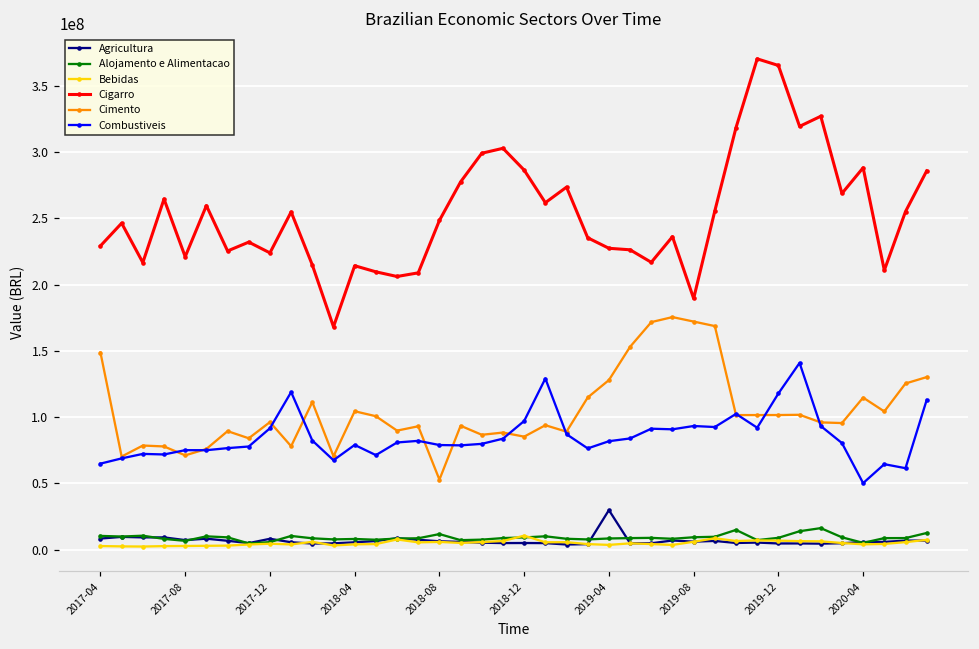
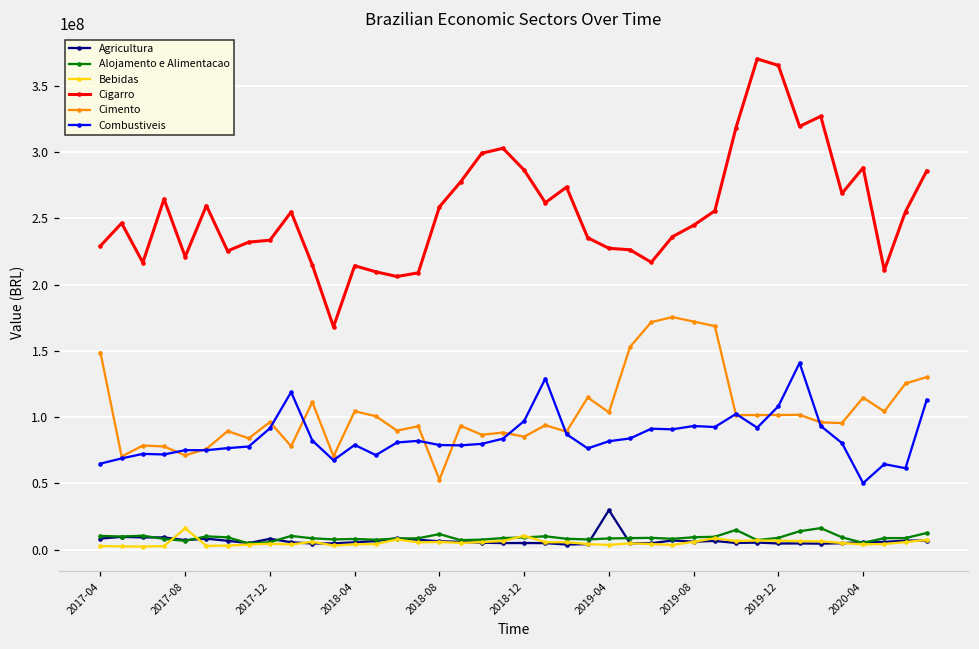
  {
    "Agricultura": {
      "2017-12": 8000000,
      "2018-12": 5000000,
      "2019-04": 30000000,
      "2019-12": 5000000
    },
    "Alojamento e Alimentacao": {
      "2018-04": 8000000,
      "2018-08": 12000000,
      "2019-04": 8000000,
      "2019-08": 9000000,
      "2019-12": 9000000
    },
    "Bebidas": {
      "2017-04": 3000000,
-     "2017-08": 3000000,
+     "2017-08": 16000000,
      "2019-04": 4000000,
      "2019-12": 7000000
    },
    "Cigarro": {
      "2017-04": 229000000,
      "2017-08": 221000000,
-     "2017-12": 224000000,
+     "2017-12": 234000000,
      "2018-04": 214000000,
-     "2018-08": 249000000,
+     "2018-08": 259000000,
      "2018-12": 287000000,
      "2019-04": 228000000,
-     "2019-08": 190000000,
+     "2019-08": 245000000,
      "2019-12": 366000000,
      "2020-04": 288000000
    },
    "Cimento": {
      "2017-04": 149000000,
      "2017-08": 71000000,
      "2017-12": 96000000,
      "2018-04": 104000000,
      "2018-08": 53000000,
      "2018-12": 85000000,
-     "2019-04": 128000000,
+     "2019-04": 104000000,
      "2019-08": 172000000,
      "2019-12": 102000000,
      "2020-04": 115000000
    },
    "Combustiveis": {
      "2017-04": 65000000,
      "2017-08": 75000000,
      "2017-12": 92000000,
      "2018-04": 79000000,
      "2018-08": 79000000,
      "2018-12": 97000000,
      "2019-04": 82000000,
      "2019-08": 93000000,
-     "2019-12": 118000000,
+     "2019-12": 108000000,
      "2020-04": 50000000
    }
  }
